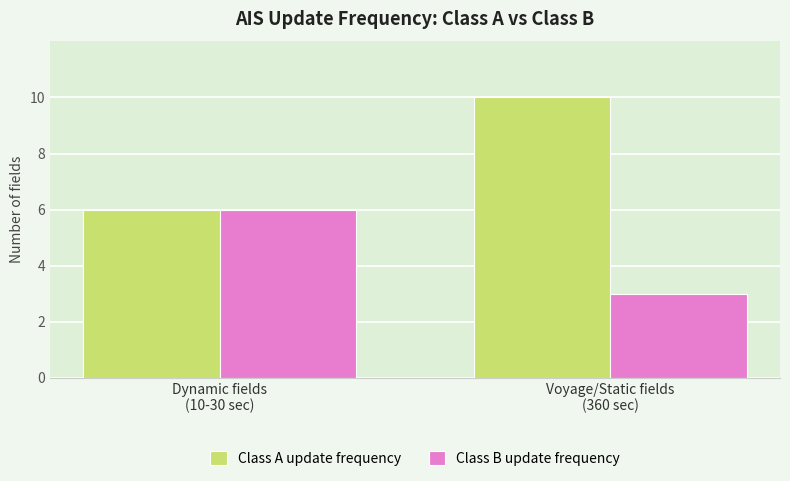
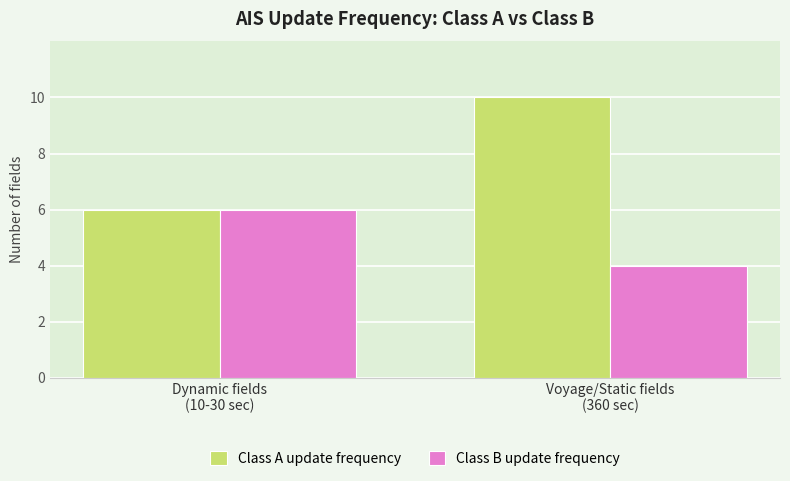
  {
    "Class A update frequency": {
      "Dynamic fields (10-30 sec)": 6,
      "Voyage/Static fields (360 sec)": 10
    },
    "Class B update frequency": {
      "Dynamic fields (10-30 sec)": 6,
-     "Voyage/Static fields (360 sec)": 3
+     "Voyage/Static fields (360 sec)": 4
    }
  }
